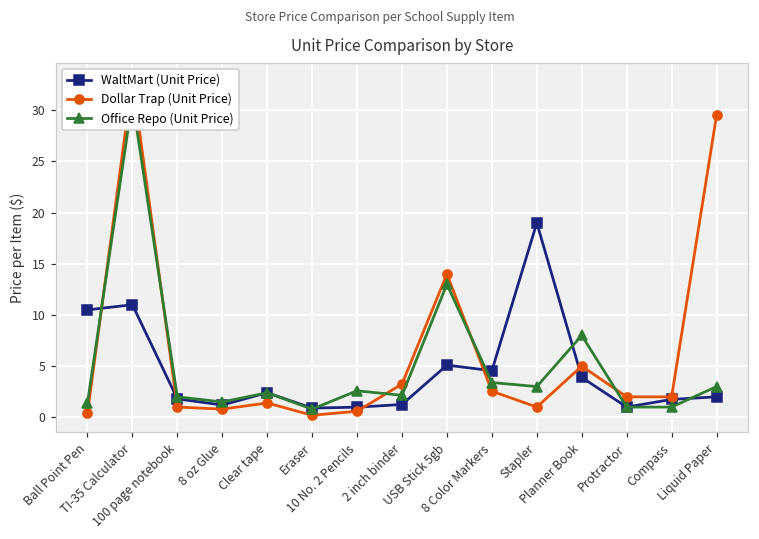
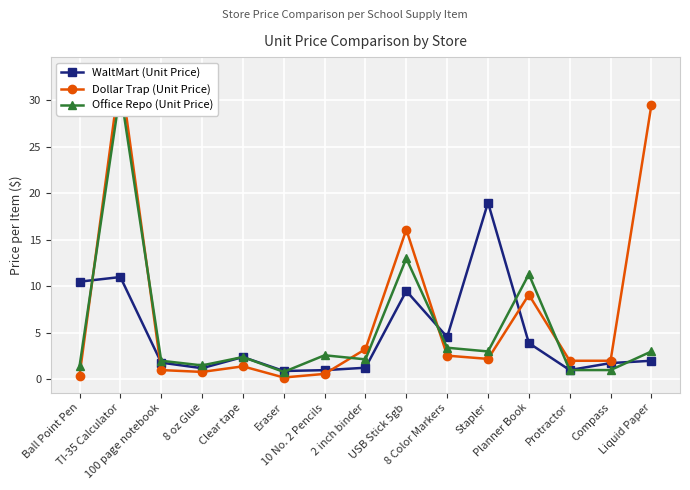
  {
    "WaltMart (Unit Price)": {
      "Ball Point Pen": 11,
      "TI-35 Calculator": 11,
      "8 oz Glue": 1,
      "10 No. 2 Pencils": 1,
      "2 inch binder": 1,
-     "USB Stick 5gb": 5,
+     "USB Stick 5gb": 10,
      "8 Color Markers": 5,
      "Stapler": 19,
      "Planner Book": 4,
      "Liquid Paper": 2
    },
    "Dollar Trap (Unit Price)": {
      "Ball Point Pen": 0,
      "100 page notebook": 1,
      "8 oz Glue": 1,
      "Clear tape": 1,
      "Eraser": 0,
      "10 No. 2 Pencils": 1,
      "2 inch binder": 3,
-     "USB Stick 5gb": 14,
+     "USB Stick 5gb": 16,
      "8 Color Markers": 3,
-     "Stapler": 1,
-     "Planner Book": 5,
+     "Stapler": 2,
+     "Planner Book": 9,
      "Protractor": 2,
      "Liquid Paper": 30
    },
    "Office Repo (Unit Price)": {
      "Ball Point Pen": 1,
      "8 oz Glue": 2,
      "10 No. 2 Pencils": 3,
      "2 inch binder": 2,
      "USB Stick 5gb": 13,
      "8 Color Markers": 3,
      "Stapler": 3,
-     "Planner Book": 8,
+     "Planner Book": 11,
      "Compass": 1,
      "Liquid Paper": 3
    }
  }
